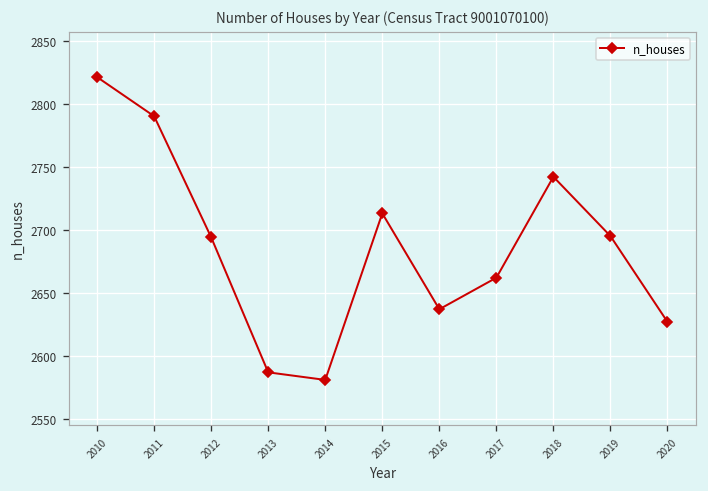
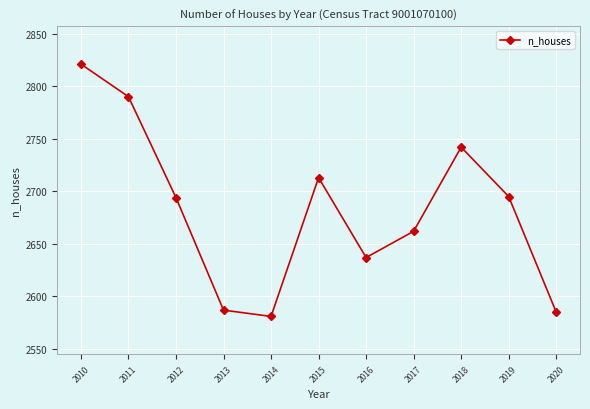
  {
    "2010": 2821,
    "2011": 2790,
    "2012": 2694,
    "2013": 2587,
    "2014": 2581,
    "2015": 2713,
    "2016": 2637,
    "2017": 2662,
    "2018": 2742,
    "2019": 2695,
-   "2020": 2627
+   "2020": 2585
  }
